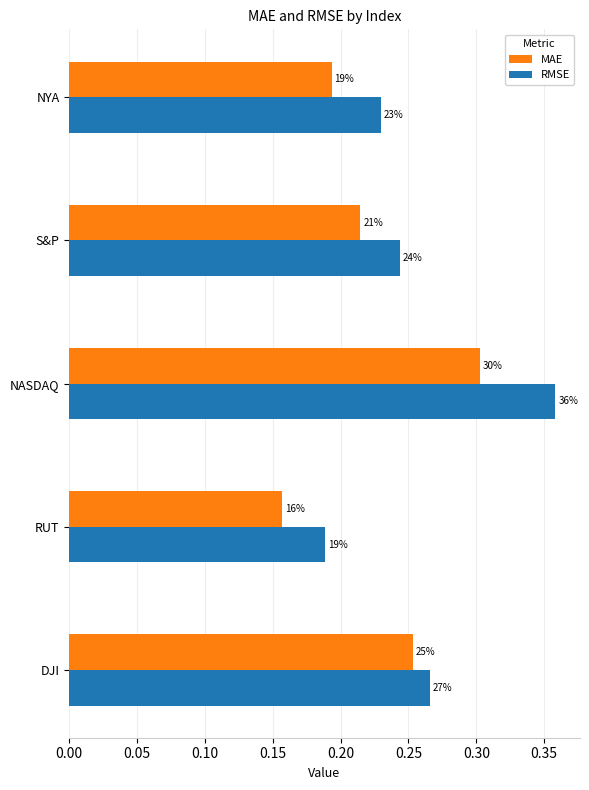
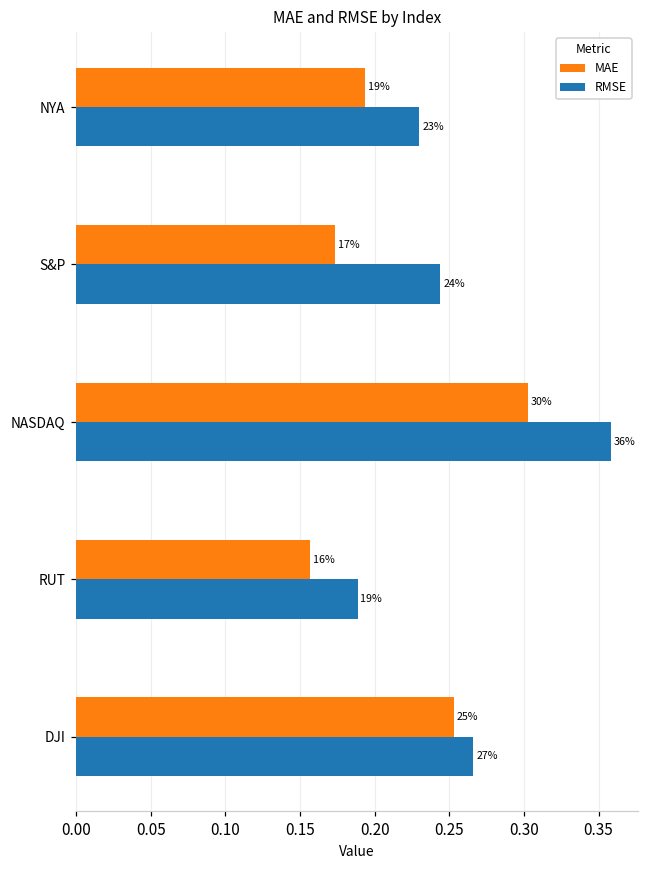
  {
    "MAE": {
      "NYA": "19%",
-     "S&P": "21%",
+     "S&P": "17%",
      "NASDAQ": "30%",
      "RUT": "16%",
      "DJI": "25%"
    },
    "RMSE": {
      "NYA": "23%",
      "S&P": "24%",
      "NASDAQ": "36%",
      "RUT": "19%",
      "DJI": "27%"
    }
  }
